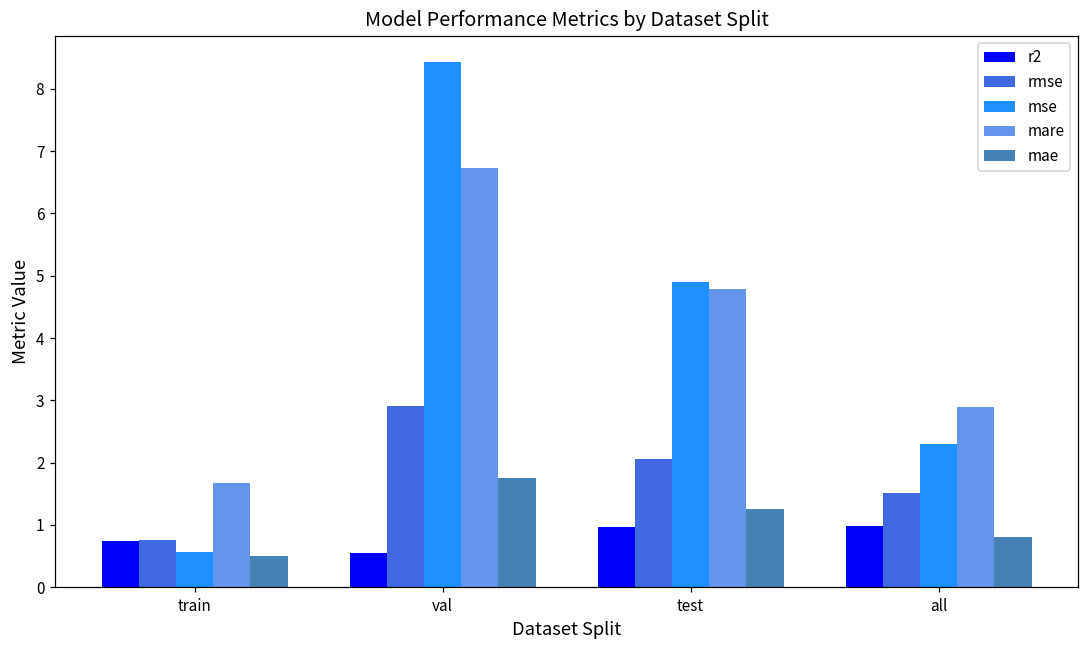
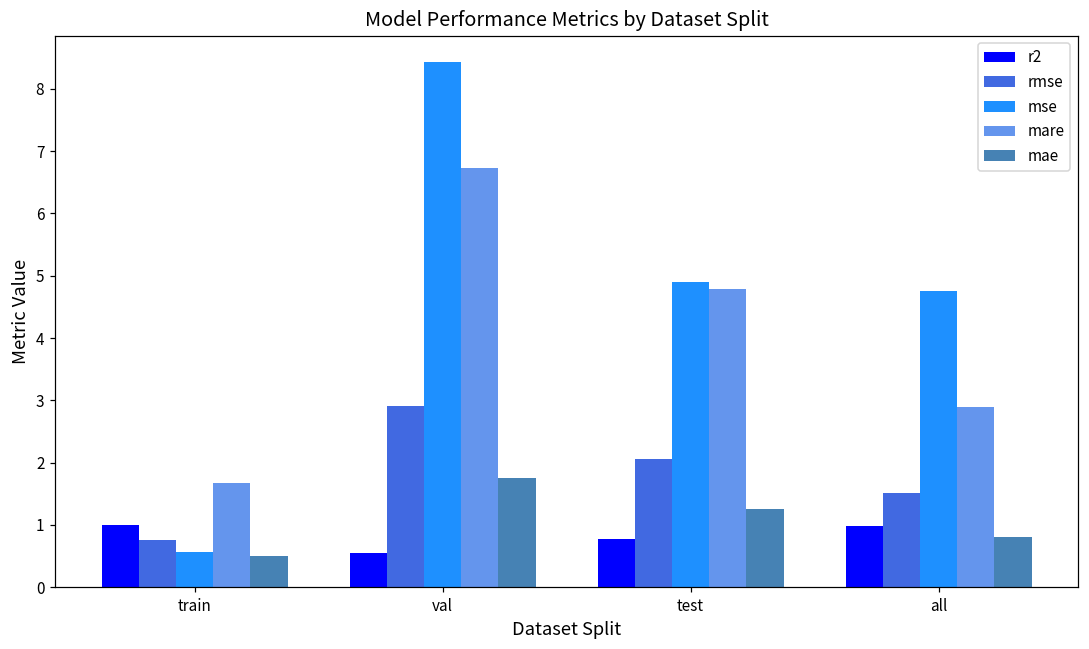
  {
    "r2": {
-     "train": 0.7,
+     "train": 1.0,
      "val": 0.5,
-     "test": 1.0,
+     "test": 0.8,
      "all": 1.0
    },
    "mse": {
      "train": 0.6,
      "val": 8.4,
      "test": 4.9,
-     "all": 2.3
+     "all": 4.8
    }
  }
